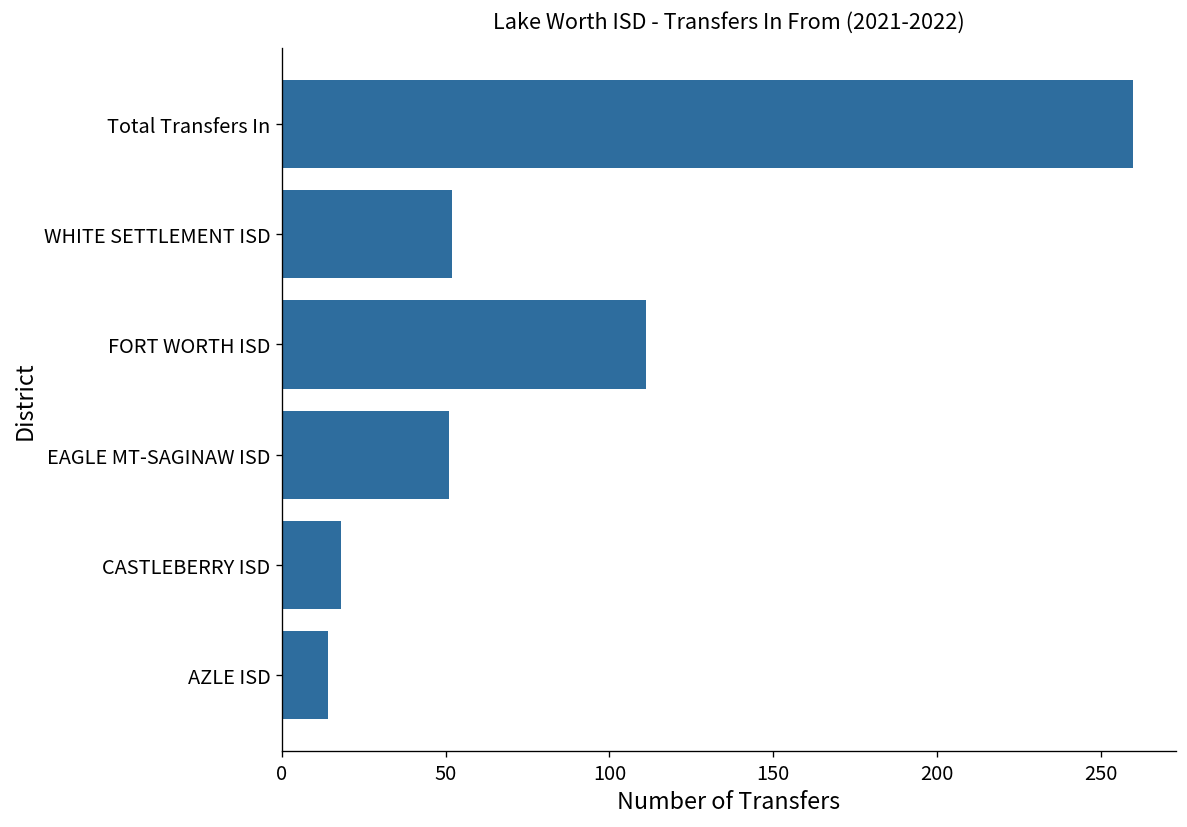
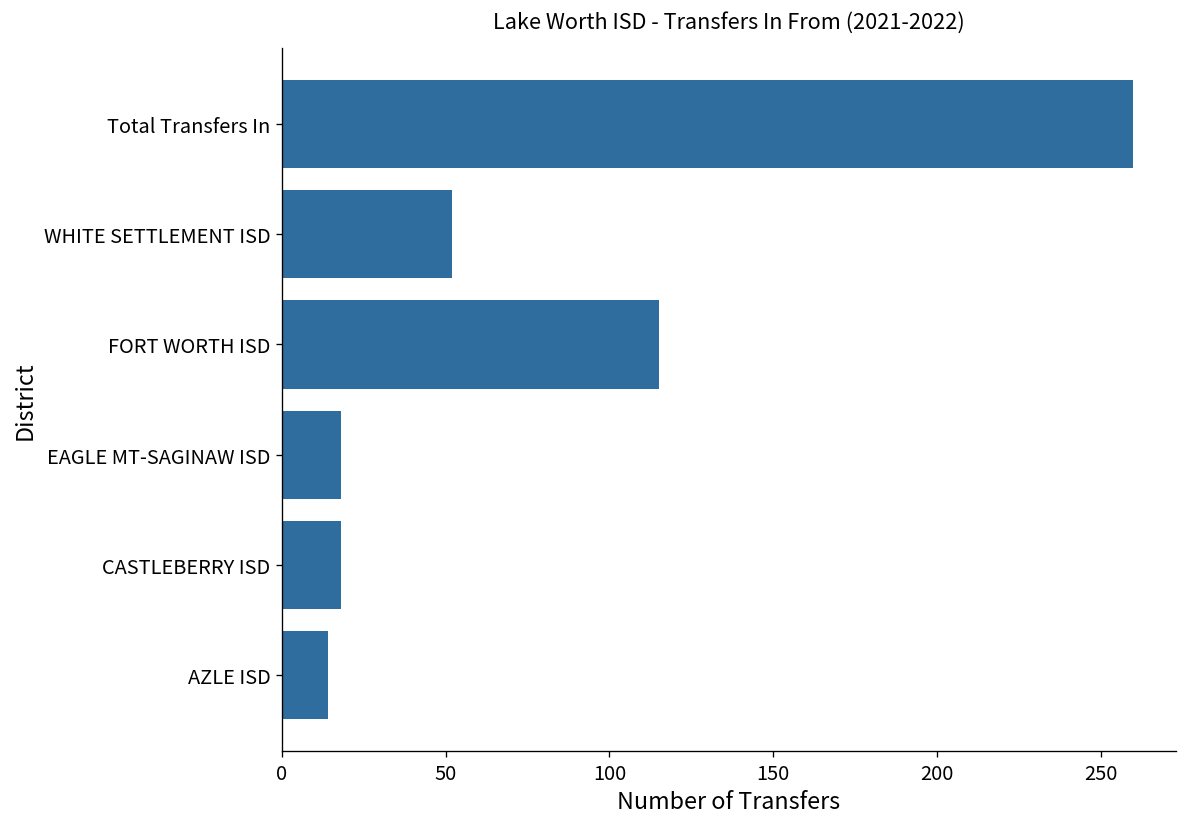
  {
    "Total Transfers In": 260,
    "WHITE SETTLEMENT ISD": 52,
-   "FORT WORTH ISD": 111,
-   "EAGLE MT-SAGINAW ISD": 51,
+   "FORT WORTH ISD": 115,
+   "EAGLE MT-SAGINAW ISD": 18,
    "CASTLEBERRY ISD": 18,
    "AZLE ISD": 14
  }
